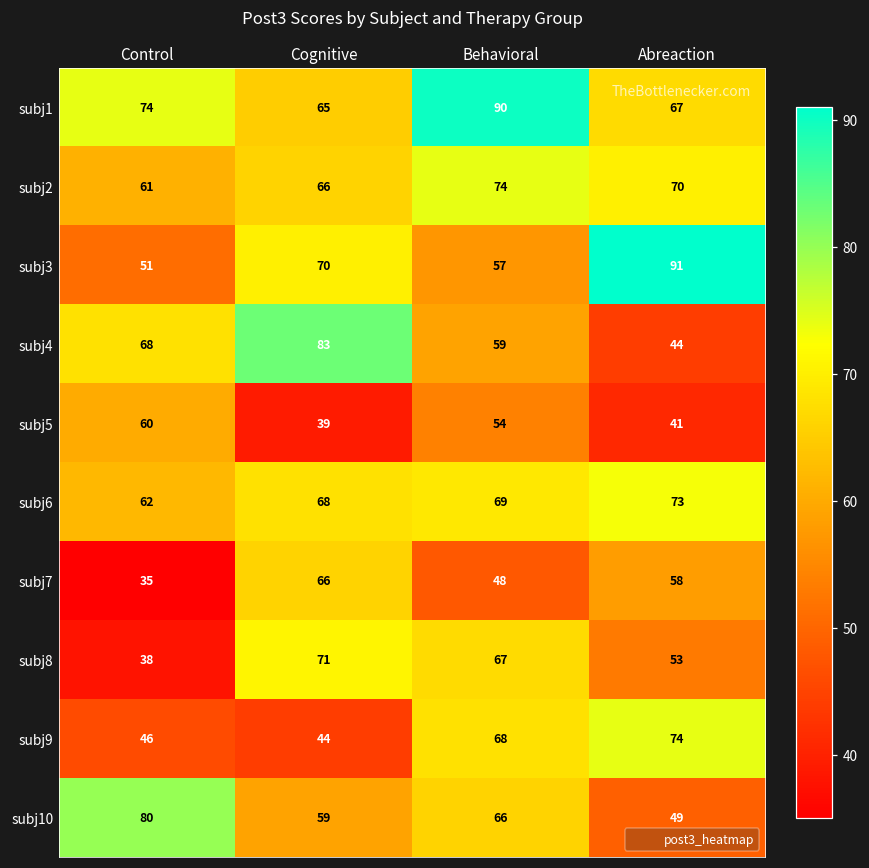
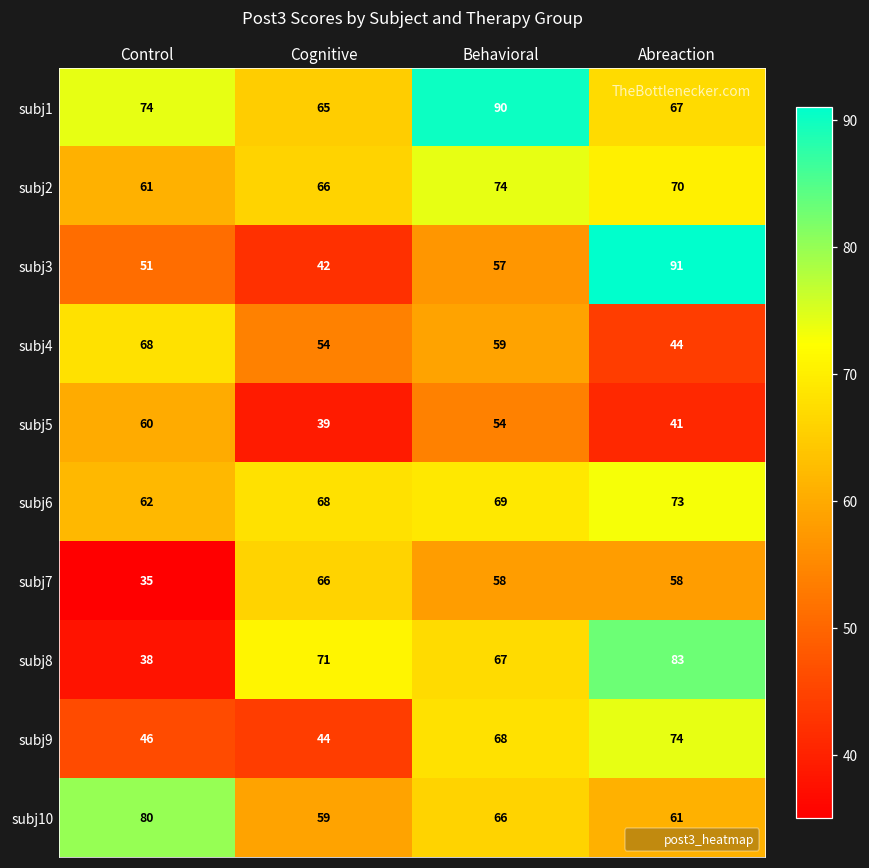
  {
    "subj1": {
      "Control": 74,
      "Cognitive": 65,
      "Behavioral": 90
    },
    "subj2": {
      "Control": 61,
      "Cognitive": 66,
      "Behavioral": 74,
      "Abreaction": 70
    },
    "subj3": {
      "Control": 51,
-     "Cognitive": 70,
+     "Cognitive": 42,
      "Behavioral": 57,
      "Abreaction": 91
    },
    "subj4": {
      "Control": 68,
-     "Cognitive": 83,
+     "Cognitive": 54,
      "Behavioral": 59,
      "Abreaction": 44
    },
    "subj5": {
      "Control": 60,
      "Cognitive": 39,
      "Behavioral": 54,
      "Abreaction": 41
    },
    "subj6": {
      "Control": 62,
      "Cognitive": 68,
      "Behavioral": 69,
      "Abreaction": 73
    },
    "subj7": {
      "Control": 35,
      "Cognitive": 66,
-     "Behavioral": 48,
+     "Behavioral": 58,
      "Abreaction": 58
    },
    "subj8": {
      "Control": 38,
      "Cognitive": 71,
      "Behavioral": 67,
-     "Abreaction": 53
+     "Abreaction": 83
    },
    "subj9": {
      "Control": 46,
      "Cognitive": 44,
      "Behavioral": 68,
      "Abreaction": 74
    },
    "subj10": {
      "Control": 80,
      "Cognitive": 59,
      "Behavioral": 66,
-     "Abreaction": 49
+     "Abreaction": 61
    }
  }
